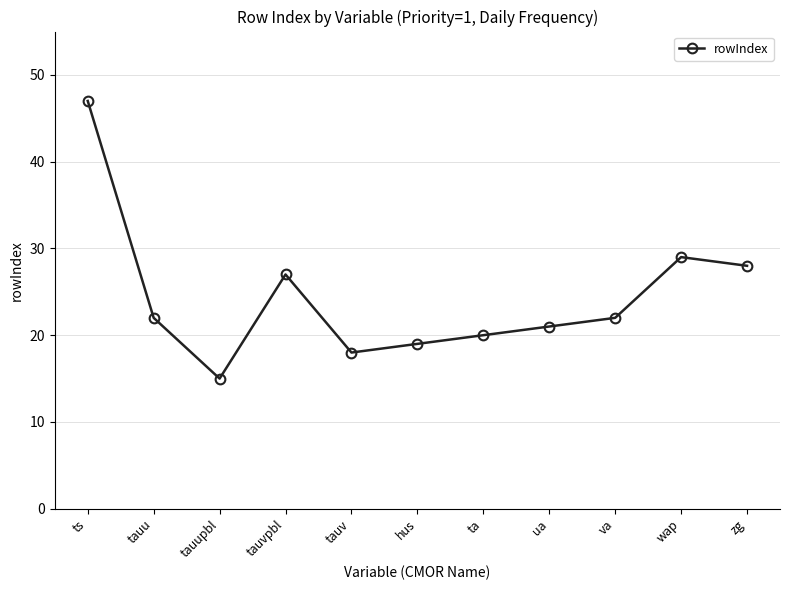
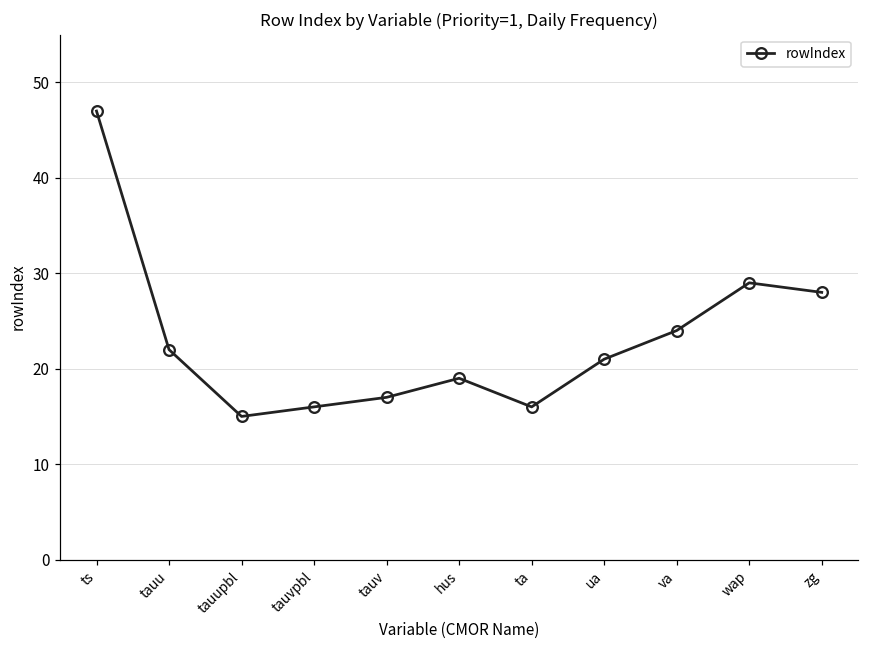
  {
    "ts": 47,
    "tauu": 22,
    "tauupbl": 15,
-   "tauvpbl": 27,
-   "tauv": 18,
+   "tauvpbl": 16,
+   "tauv": 17,
    "hus": 19,
-   "ta": 20,
+   "ta": 16,
    "ua": 21,
-   "va": 22,
+   "va": 24,
    "wap": 29,
    "zg": 28
  }
